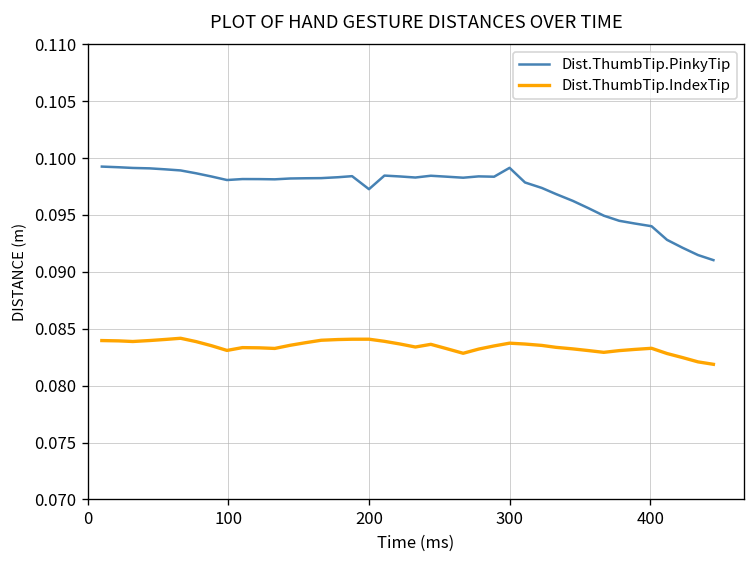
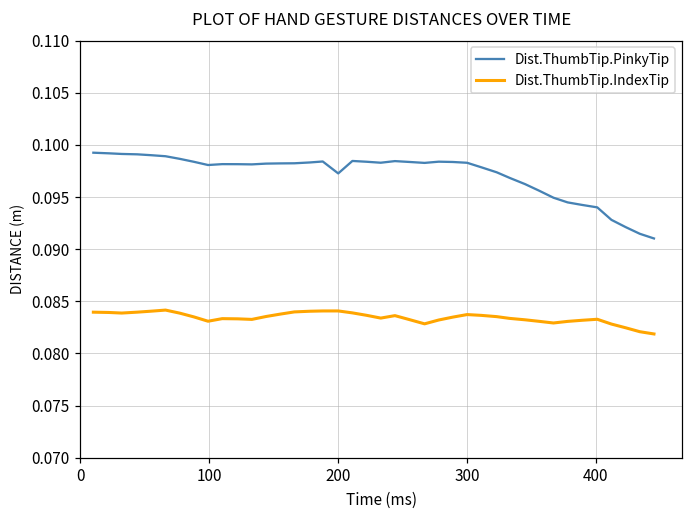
  {
    "Dist.ThumbTip.PinkyTip": {
      "200": 0.097,
-     "300": 0.099
+     "300": 0.098
    },
    "Dist.ThumbTip.IndexTip": {
      "200": 0.084,
      "300": 0.084
    }
  }
